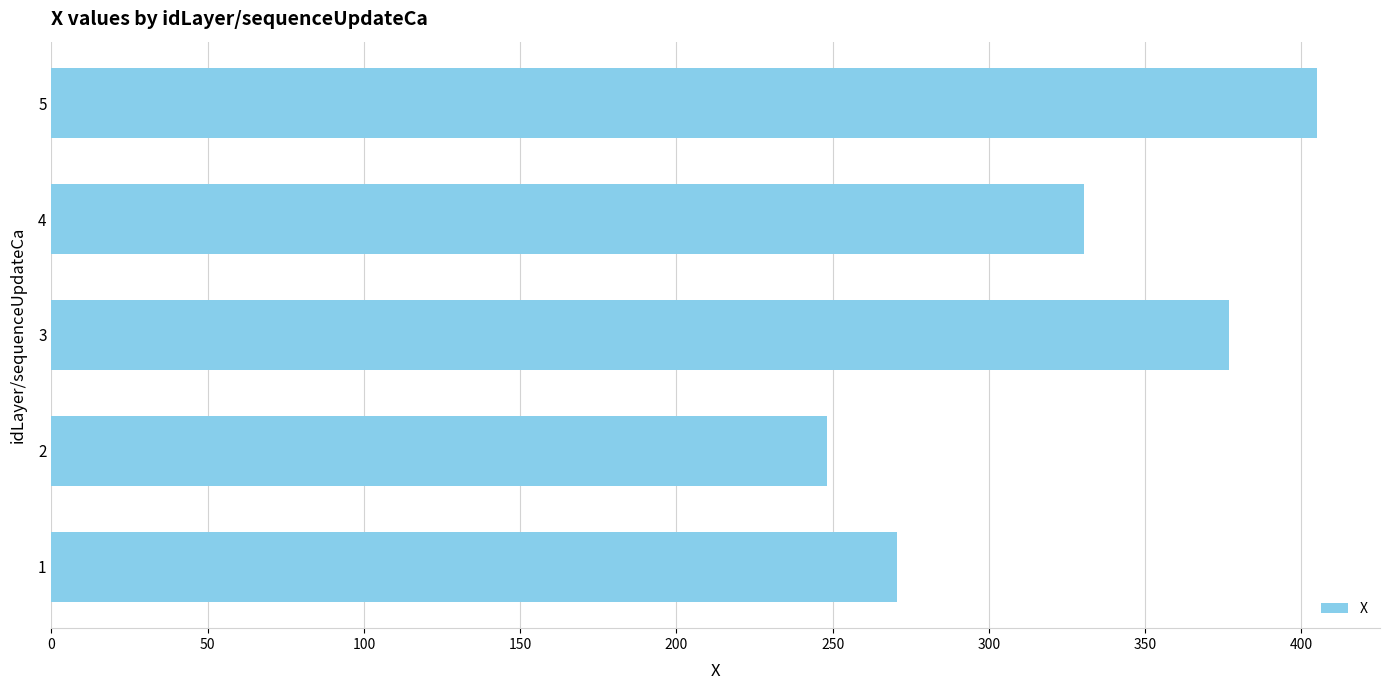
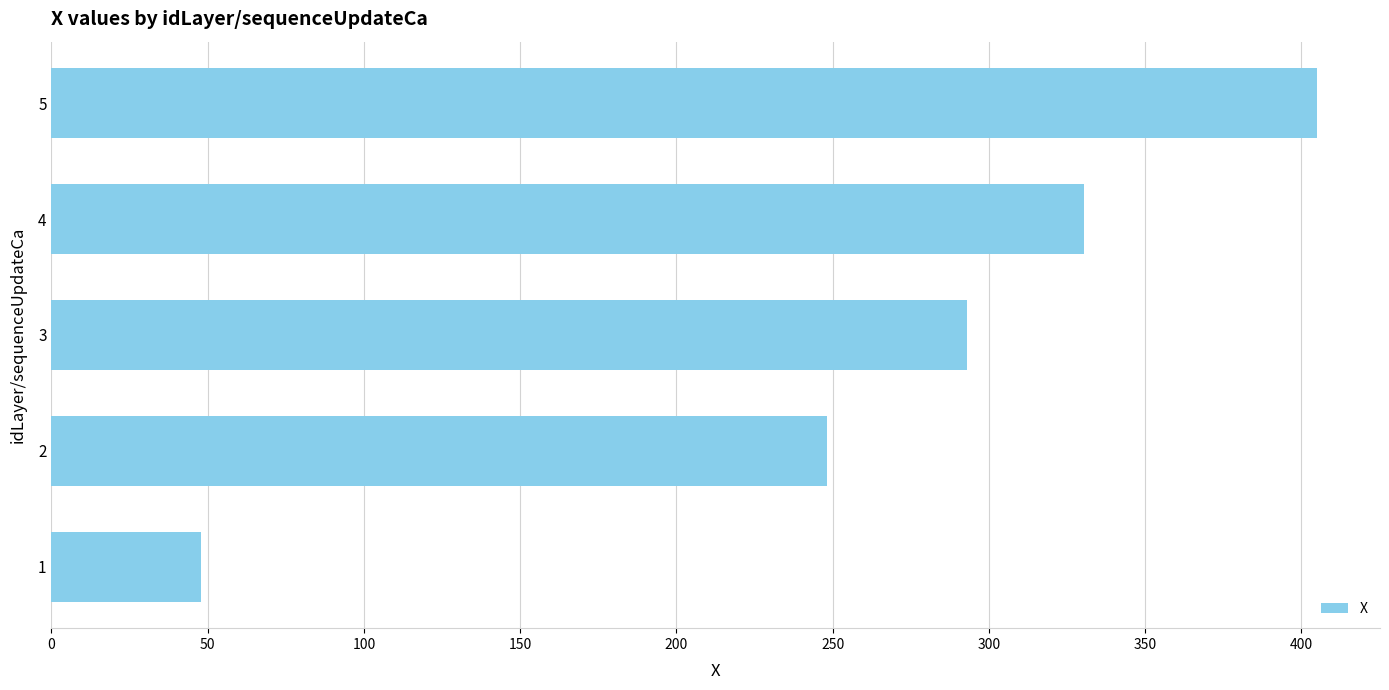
  {
    "5": 405,
    "4": 330,
-   "3": 377,
+   "3": 293,
    "2": 248,
-   "1": 271
+   "1": 48
  }
